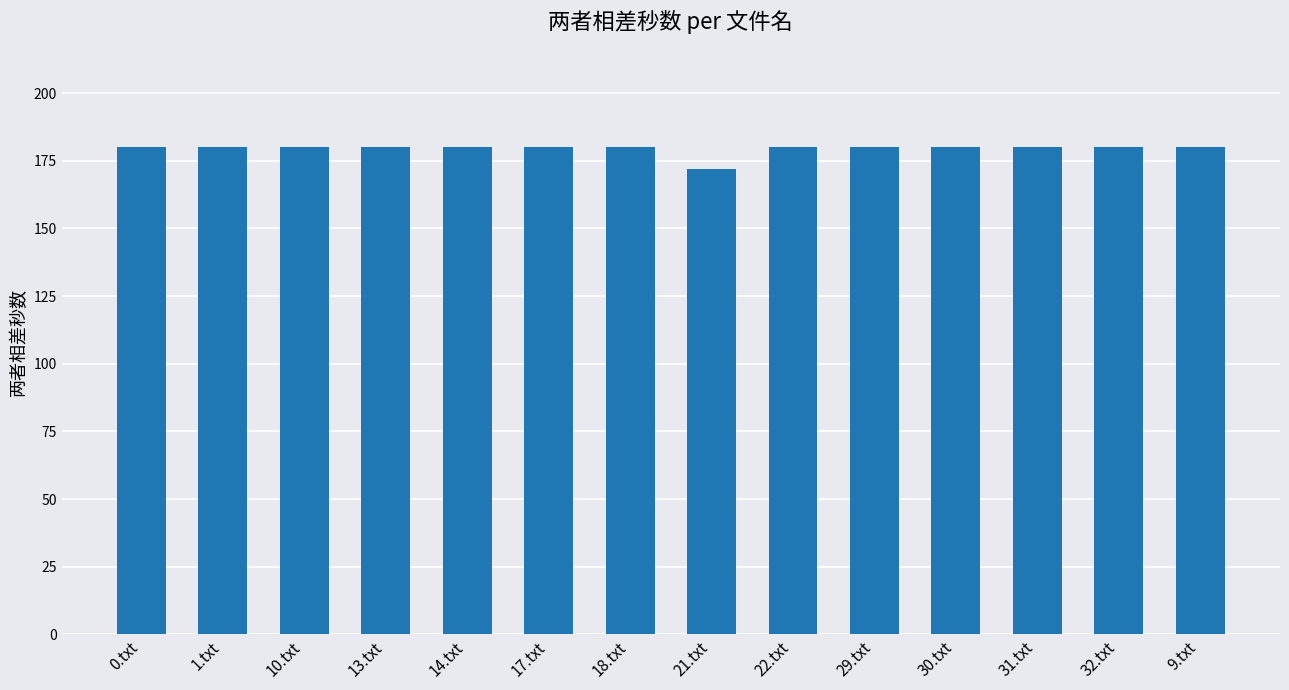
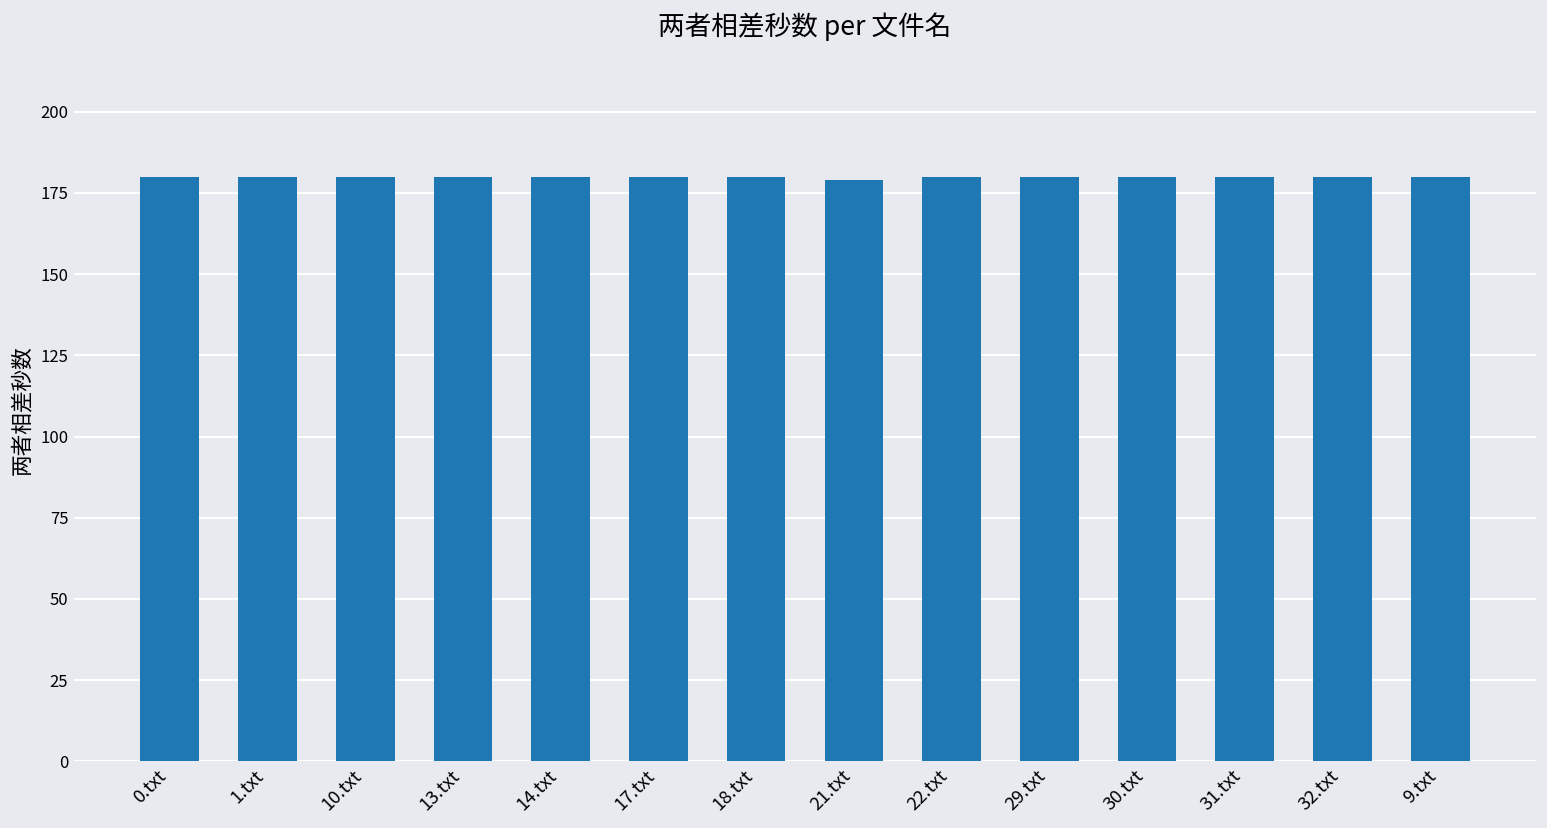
  {
    "0.txt": 180,
    "1.txt": 180,
    "10.txt": 180,
    "13.txt": 180,
    "14.txt": 180,
    "17.txt": 180,
    "18.txt": 180,
-   "21.txt": 172,
+   "21.txt": 179,
    "22.txt": 180,
    "29.txt": 180,
    "30.txt": 180,
    "31.txt": 180,
    "32.txt": 180,
    "9.txt": 180
  }
